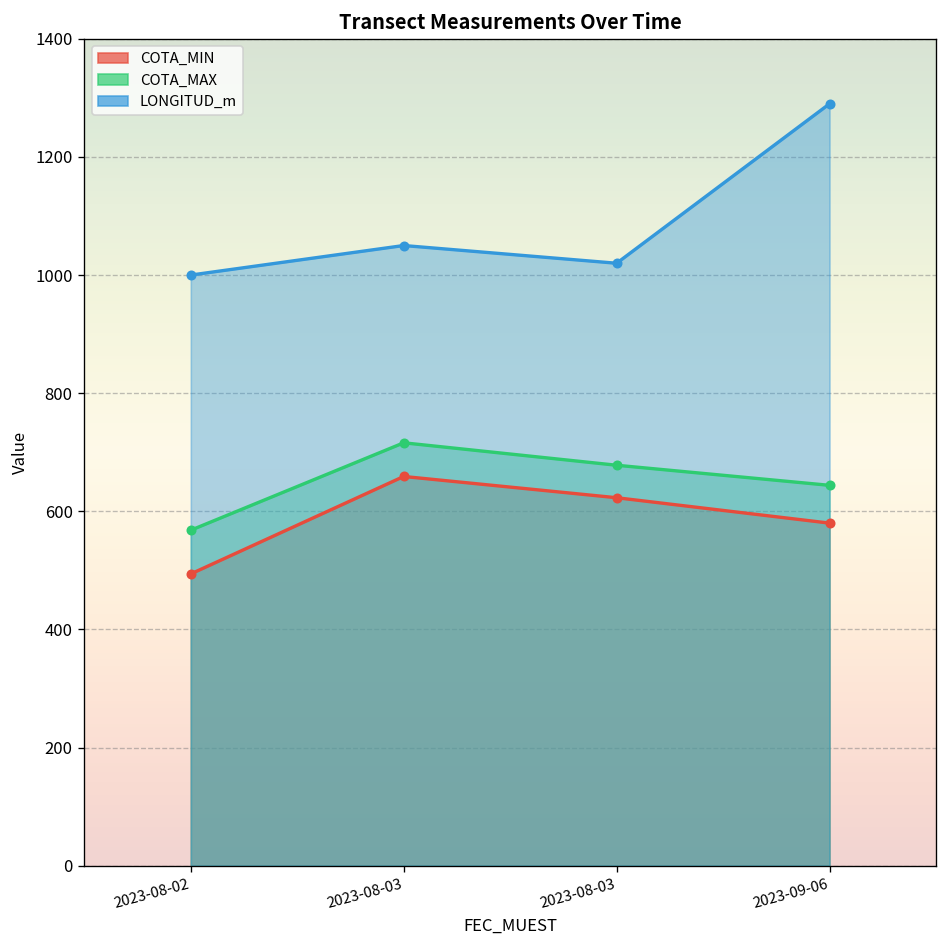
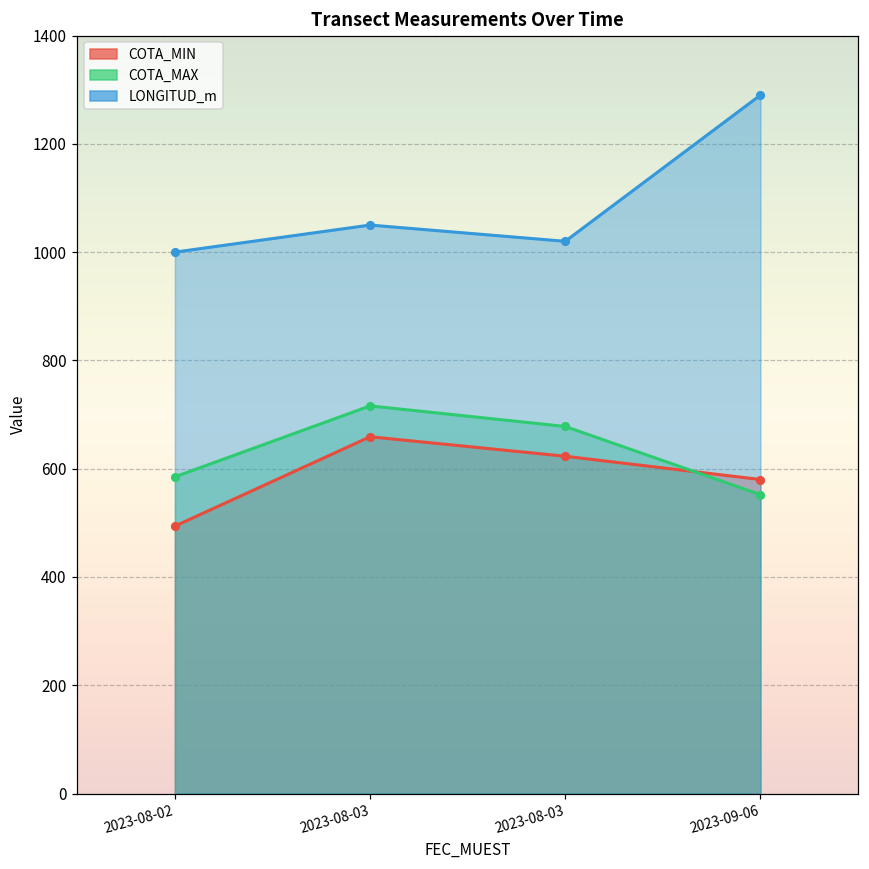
  {
    "COTA_MIN": {
      "2023-08-02": 490,
      "2023-09-06": 580
    },
    "COTA_MAX": {
-     "2023-08-02": 570,
-     "2023-09-06": 640
+     "2023-08-02": 590,
+     "2023-09-06": 550
    },
    "LONGITUD_m": {
      "2023-08-02": 1000,
      "2023-09-06": 1290
    }
  }
